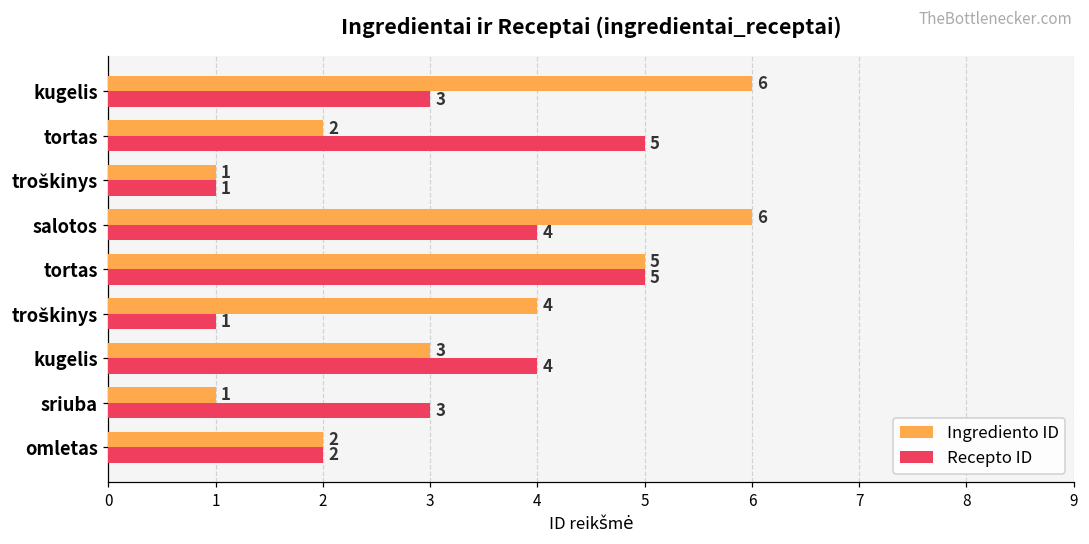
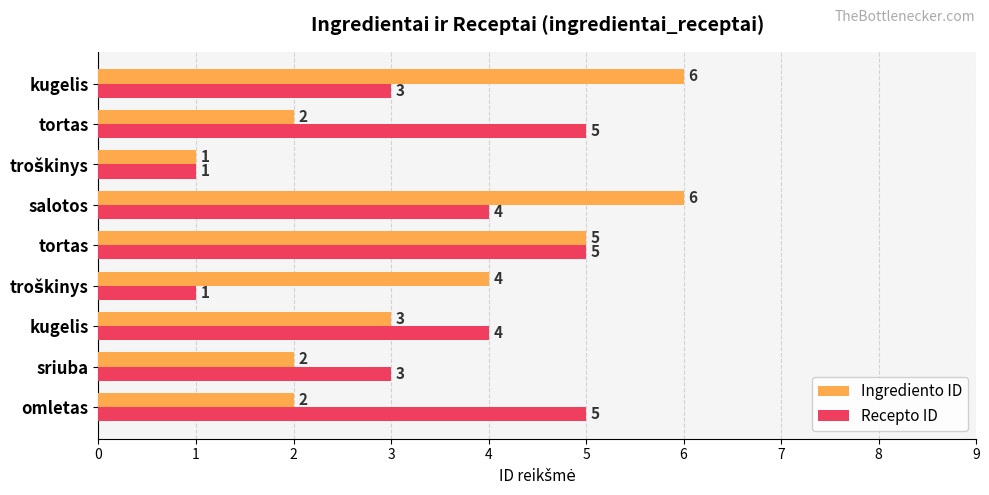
  {
    "Ingrediento ID": {
      "salotos": 6,
-     "sriuba": 1,
+     "sriuba": 2,
      "omletas": 2
    },
    "Recepto ID": {
      "salotos": 4,
      "sriuba": 3,
-     "omletas": 2
+     "omletas": 5
    }
  }
